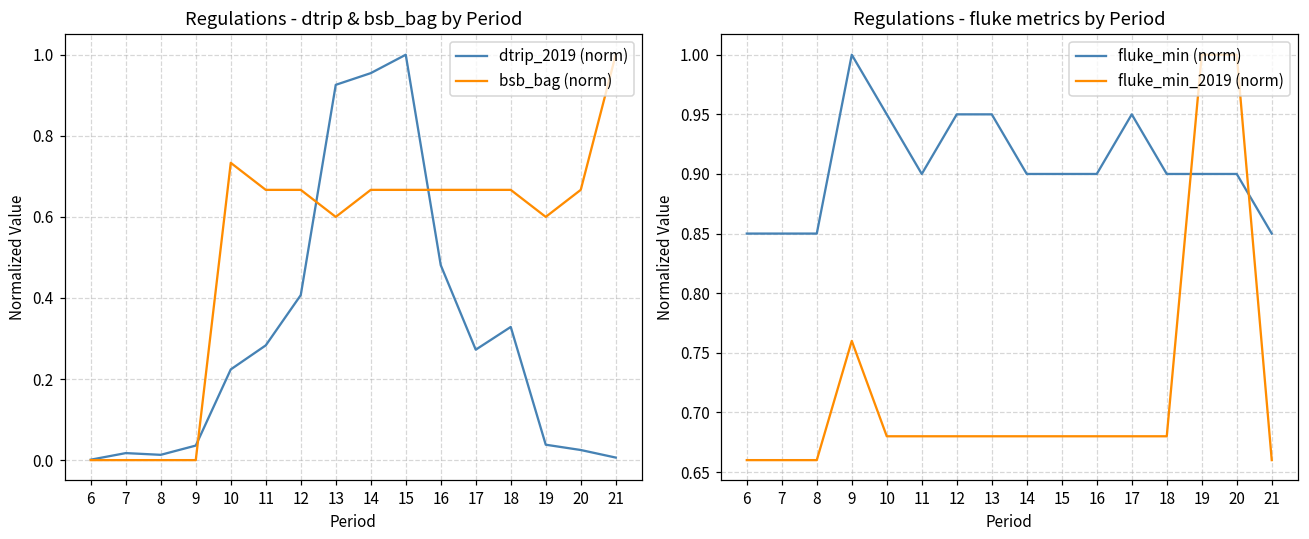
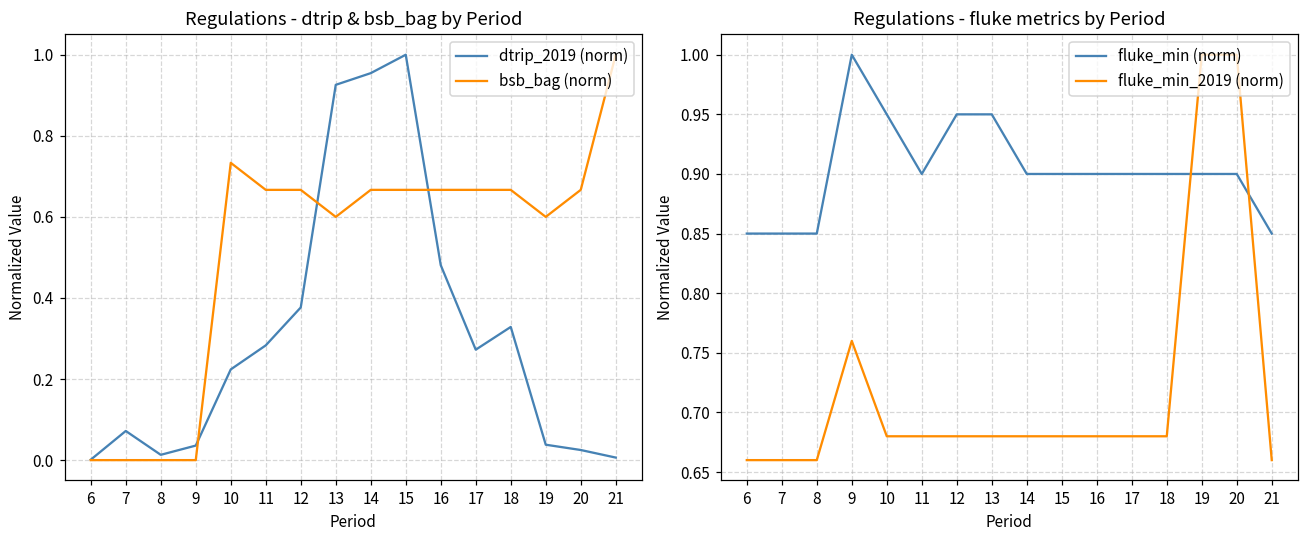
  {
    "Regulations - dtrip & bsb_bag by Period": {
      "dtrip_2019 (norm)": {
-       "7": 0.02,
+       "7": 0.07,
        "8": 0.01,
        "9": 0.04,
        "10": 0.22,
        "11": 0.28,
-       "12": 0.41,
+       "12": 0.38,
        "13": 0.93,
        "14": 0.95,
        "15": 1.00,
        "16": 0.48,
        "17": 0.27,
        "18": 0.33,
        "19": 0.04,
        "20": 0.02,
        "21": 0.01
      },
      "bsb_bag (norm)": {
        "7": 0.00,
        "8": 0.00,
        "9": 0.00,
        "10": 0.73,
        "11": 0.67,
        "12": 0.67,
        "13": 0.60,
        "14": 0.67,
        "15": 0.67,
        "16": 0.67,
        "17": 0.67,
        "18": 0.67,
        "19": 0.60,
        "20": 0.67
      }
    },
    "Regulations - fluke metrics by Period": {
      "fluke_min (norm)": {
        "6": 0.850,
        "7": 0.850,
        "8": 0.850,
        "9": 1.000,
        "10": 0.950,
        "11": 0.900,
        "12": 0.950,
        "13": 0.950,
        "14": 0.900,
        "15": 0.900,
        "16": 0.900,
-       "17": 0.950,
+       "17": 0.900,
        "18": 0.900,
        "19": 0.900,
        "20": 0.900,
        "21": 0.850
      },
      "fluke_min_2019 (norm)": {
        "6": 0.660,
        "7": 0.660,
        "8": 0.660,
        "9": 0.760,
        "10": 0.680,
        "11": 0.680,
        "12": 0.680,
        "13": 0.680,
        "14": 0.680,
        "15": 0.680,
        "16": 0.680,
        "17": 0.680,
        "18": 0.680,
        "21": 0.660
      }
    }
  }
